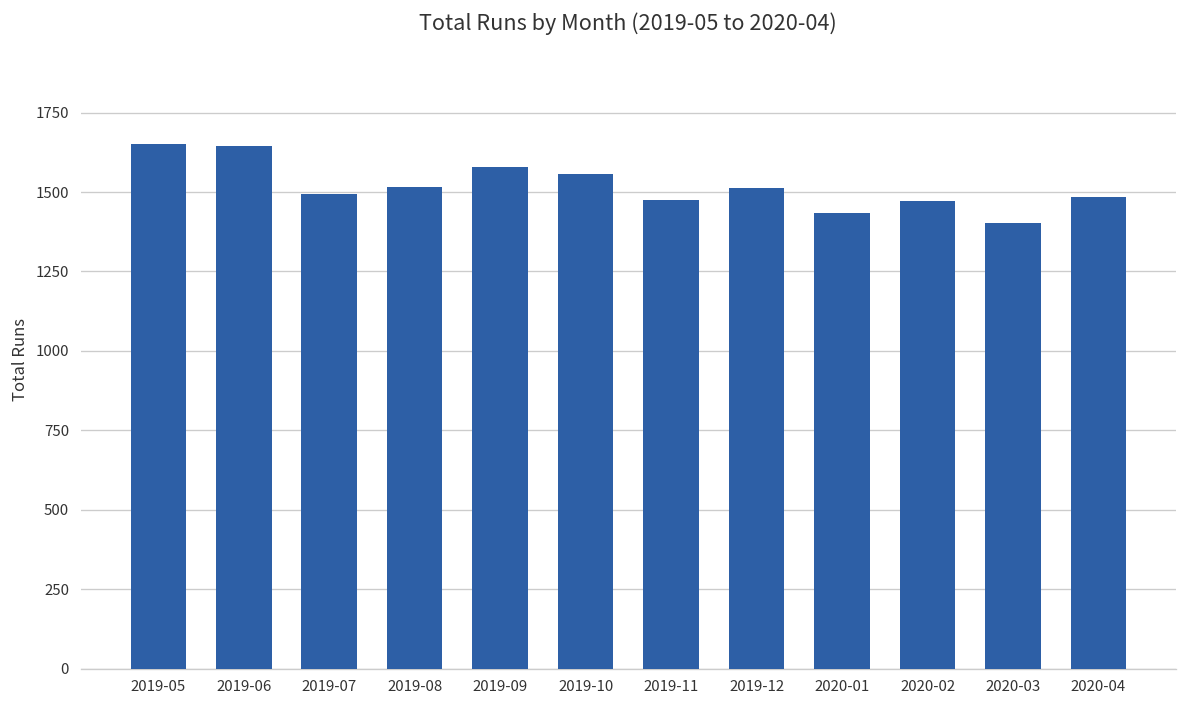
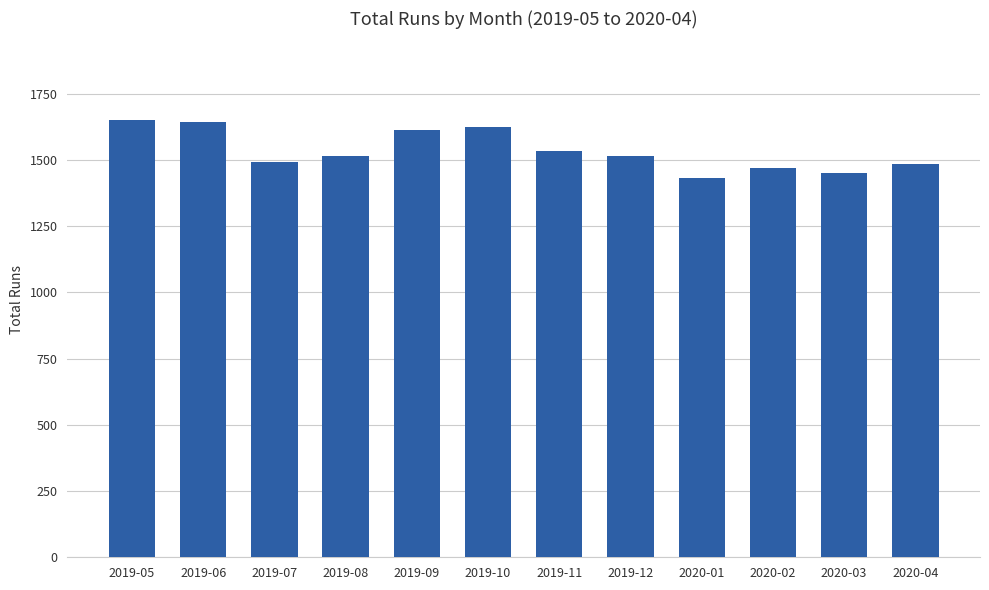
  {
    "2019-05": 1650,
    "2019-06": 1640,
    "2019-07": 1490,
    "2019-08": 1520,
-   "2019-09": 1580,
-   "2019-10": 1560,
-   "2019-11": 1480,
+   "2019-09": 1620,
+   "2019-10": 1620,
+   "2019-11": 1540,
    "2019-12": 1510,
    "2020-01": 1430,
    "2020-02": 1470,
-   "2020-03": 1400,
+   "2020-03": 1450,
    "2020-04": 1490
  }
